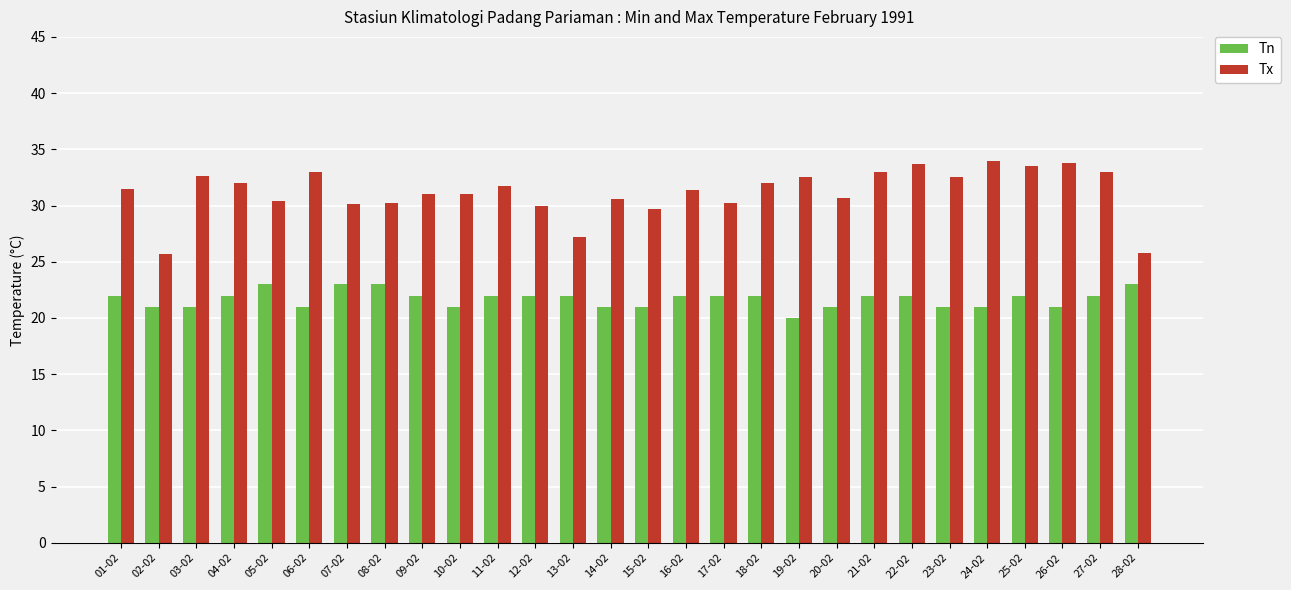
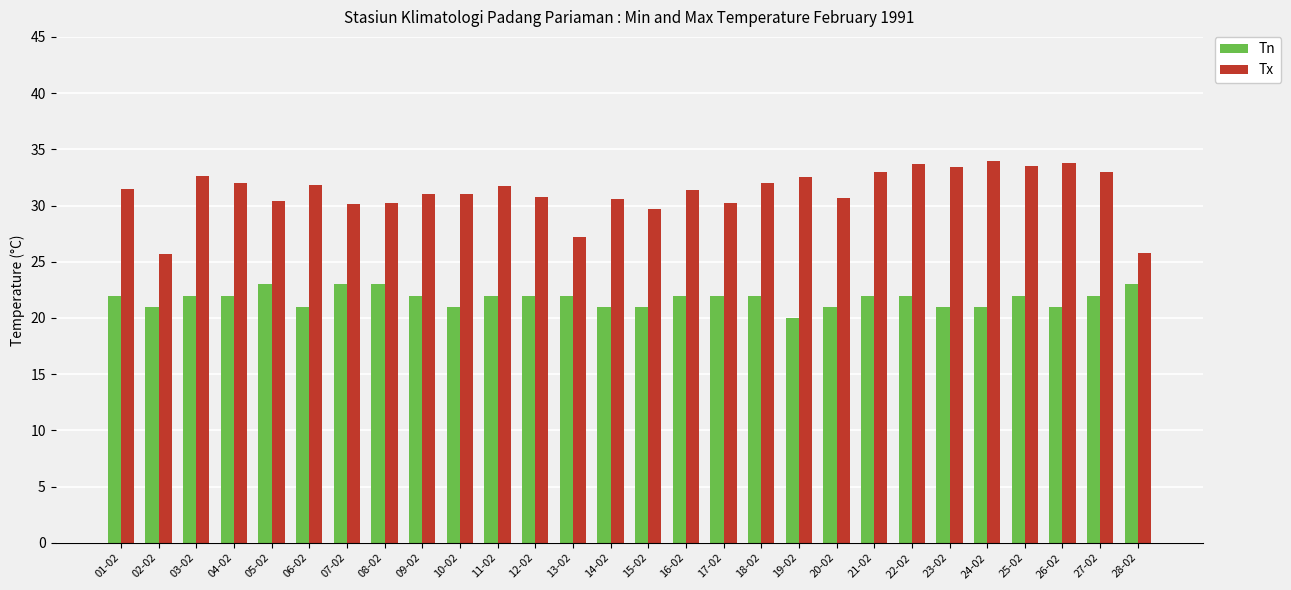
  {
    "Tn": {
      "01-02": 22,
      "02-02": 21,
-     "03-02": 21,
+     "03-02": 22,
      "04-02": 22,
      "05-02": 23,
      "06-02": 21,
      "07-02": 23,
      "08-02": 23,
      "09-02": 22,
      "10-02": 21,
      "11-02": 22,
      "12-02": 22,
      "13-02": 22,
      "14-02": 21,
      "15-02": 21,
      "16-02": 22,
      "17-02": 22,
      "18-02": 22,
      "19-02": 20,
      "20-02": 21,
      "21-02": 22,
      "22-02": 22,
      "23-02": 21,
      "24-02": 21,
      "25-02": 22,
      "26-02": 21,
      "27-02": 22,
      "28-02": 23
    },
    "Tx": {
      "01-02": 31.5,
      "02-02": 25.7,
      "03-02": 32.6,
      "04-02": 32.0,
      "05-02": 30.4,
-     "06-02": 33.0,
+     "06-02": 31.8,
      "07-02": 30.1,
      "08-02": 30.2,
      "09-02": 31.0,
      "10-02": 31.0,
      "11-02": 31.7,
-     "12-02": 30.0,
+     "12-02": 30.8,
      "13-02": 27.2,
      "14-02": 30.6,
      "15-02": 29.7,
      "16-02": 31.4,
      "17-02": 30.2,
      "18-02": 32.0,
      "19-02": 32.5,
      "20-02": 30.7,
      "21-02": 33.0,
      "22-02": 33.7,
-     "23-02": 32.5,
+     "23-02": 33.4,
      "24-02": 34.0,
      "25-02": 33.5,
      "26-02": 33.8,
      "27-02": 33.0,
      "28-02": 25.8
    }
  }
